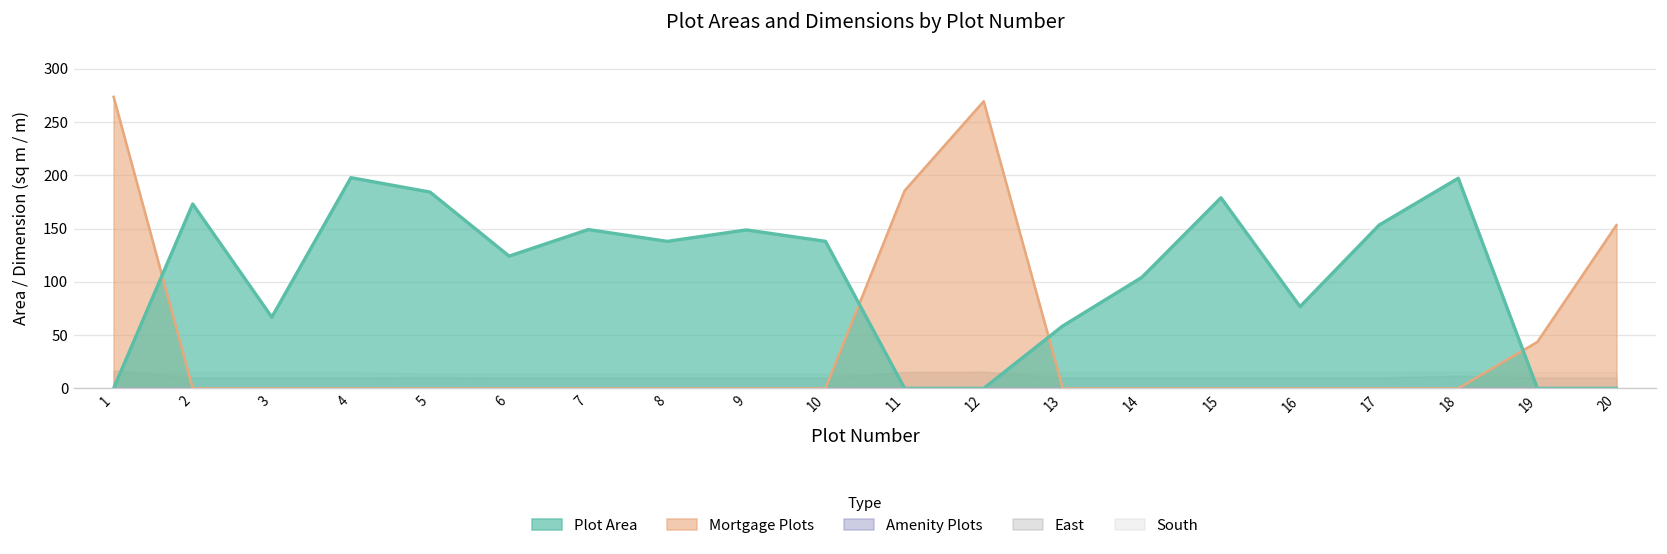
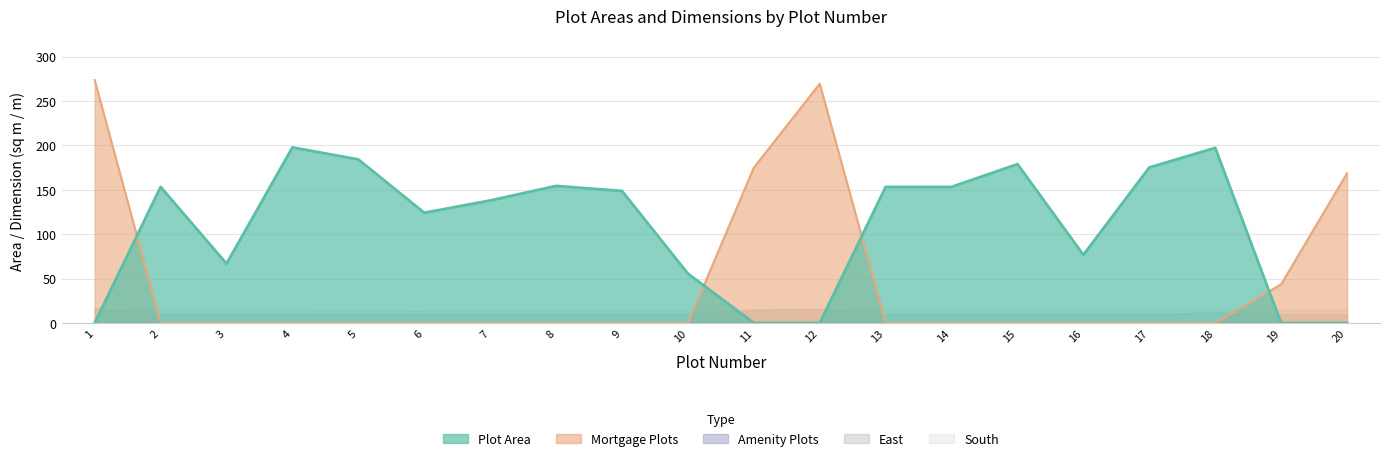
  {
    "Mortgage Plots": {
      "1": 270,
-     "11": 190,
+     "11": 170,
      "12": 270,
      "19": 40,
-     "20": 150
+     "20": 170
    },
    "Plot Area": {
-     "2": 170,
+     "2": 150,
      "3": 70,
      "4": 200,
      "5": 180,
      "6": 120,
-     "7": 150,
-     "8": 140,
+     "7": 140,
+     "8": 150,
      "9": 150,
-     "10": 140,
-     "13": 60,
-     "14": 100,
+     "10": 60,
+     "13": 150,
+     "14": 150,
      "15": 180,
      "16": 80,
-     "17": 150,
+     "17": 180,
      "18": 200
    }
  }
